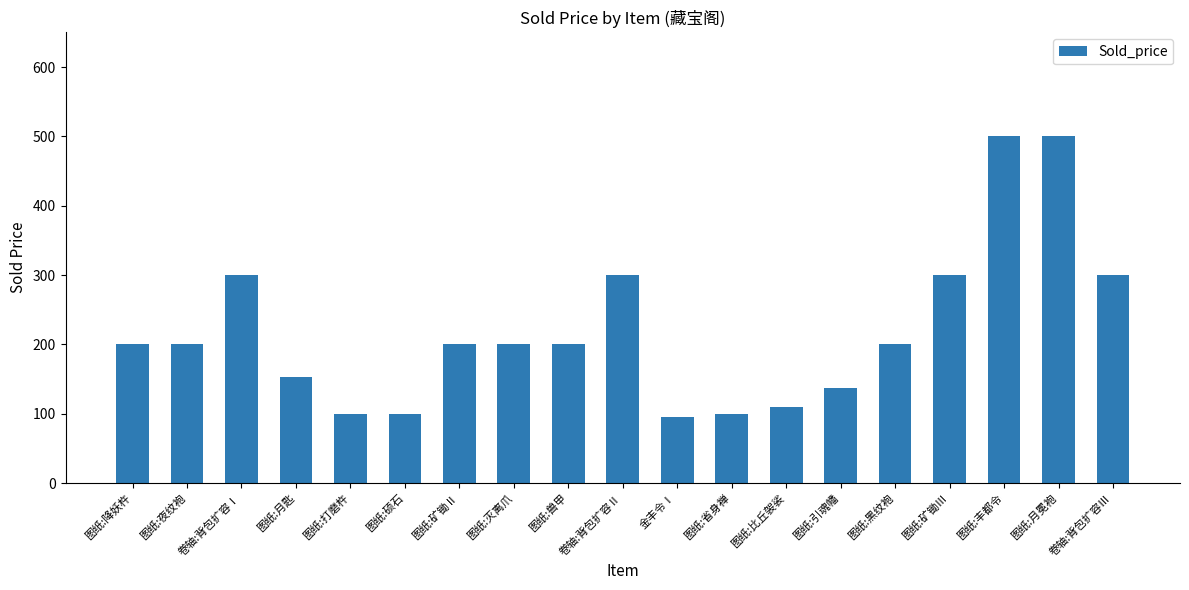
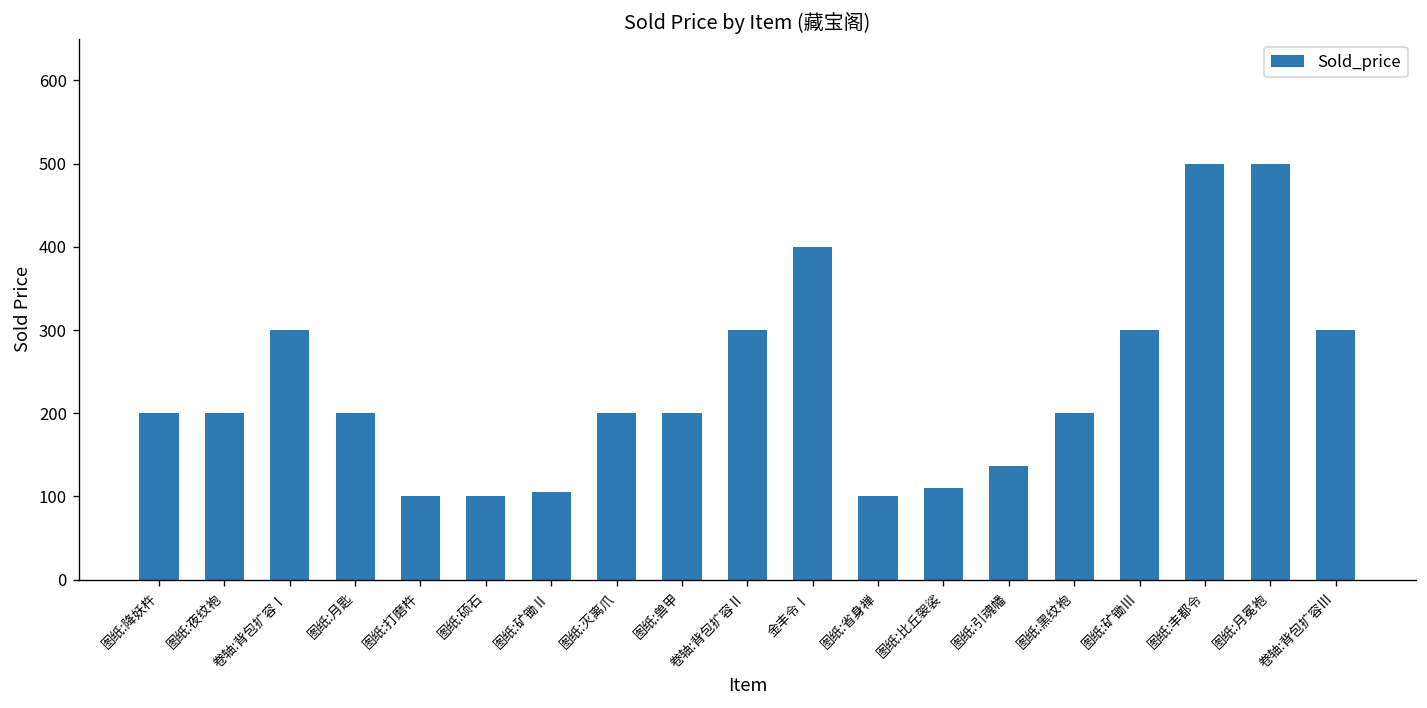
  {
    "图纸:降妖杵": 200,
    "图纸:夜纹袍": 200,
    "卷轴:背包扩容Ⅰ": 300,
-   "图纸:月匙": 150,
+   "图纸:月匙": 200,
    "图纸:打磨杵": 100,
    "图纸:硕石": 100,
-   "图纸:矿锄Ⅱ": 200,
+   "图纸:矿锄Ⅱ": 110,
    "图纸:灭离爪": 200,
    "图纸:兽甲": 200,
    "卷轴:背包扩容Ⅱ": 300,
-   "金丰令Ⅰ": 100,
+   "金丰令Ⅰ": 400,
    "图纸:省身禅": 100,
    "图纸:比丘袈裟": 110,
    "图纸:引魂幡": 140,
    "图纸:黑纹袍": 200,
    "图纸:矿锄Ⅲ": 300,
    "图纸:丰都令": 500,
    "图纸:月冕袍": 500,
    "卷轴:背包扩容Ⅲ": 300
  }
